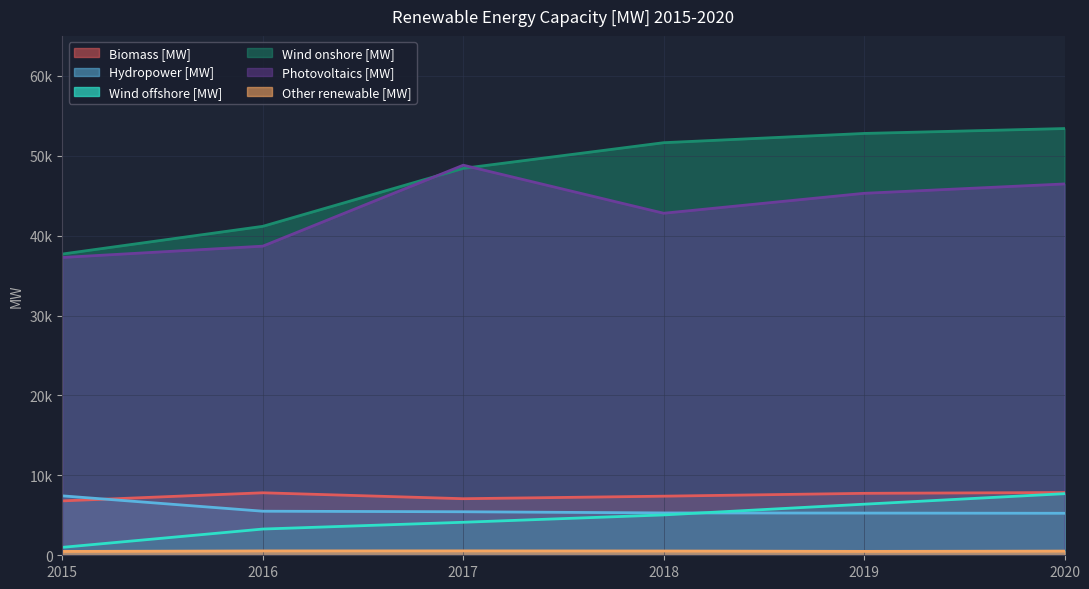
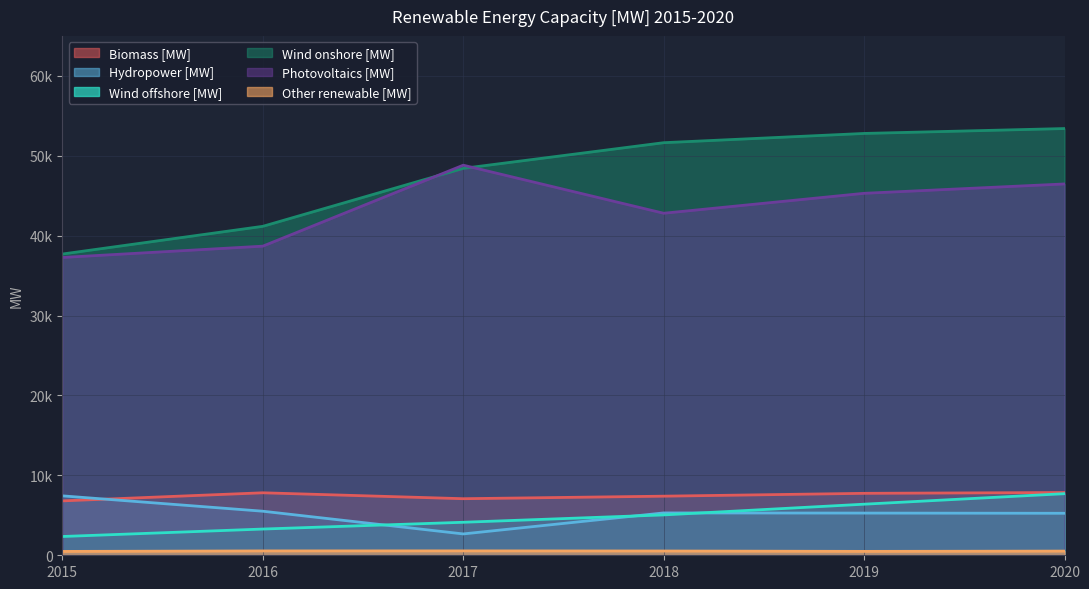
  {
    "Biomass [MW]": {
      "2015": 7000,
      "2016": 8000,
      "2017": 7000,
      "2018": 7000,
      "2019": 8000
    },
    "Hydropower [MW]": {
      "2015": 7000,
      "2016": 6000,
-     "2017": 5000,
+     "2017": 3000,
      "2019": 5000,
      "2020": 5000
    },
    "Wind offshore [MW]": {
-     "2015": 1000,
+     "2015": 2000,
      "2016": 3000,
      "2017": 4000,
      "2019": 6000
    },
    "Wind onshore [MW]": {
      "2015": 38000,
      "2016": 41000,
      "2017": 48000,
      "2018": 52000,
      "2019": 53000,
      "2020": 53000
    },
    "Photovoltaics [MW]": {
      "2015": 37000,
      "2016": 39000,
      "2017": 49000,
      "2018": 43000,
      "2019": 45000,
      "2020": 46000
    },
    "Other renewable [MW]": {
      "2015": 0,
      "2016": 1000,
      "2017": 1000,
      "2018": 1000,
      "2019": 0,
      "2020": 1000
    }
  }
